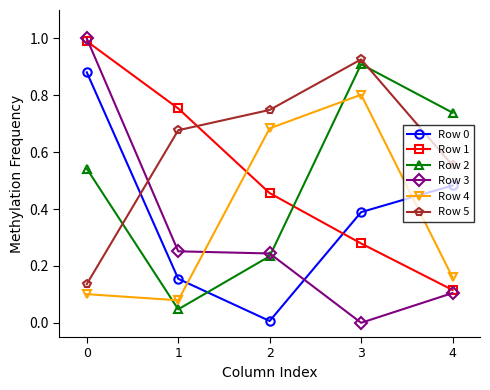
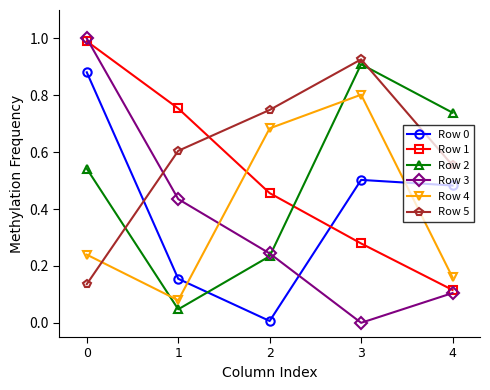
  {
    "Row 0": {
      "0": 0.88,
      "1": 0.15,
      "2": 0.01,
-     "3": 0.39
+     "3": 0.50
    },
    "Row 1": {
      "0": 0.99,
      "1": 0.75,
      "2": 0.46,
      "3": 0.28,
      "4": 0.12
    },
    "Row 2": {
      "0": 0.54,
      "1": 0.05,
      "2": 0.23,
      "3": 0.91,
      "4": 0.74
    },
    "Row 3": {
      "0": 1.00,
-     "1": 0.25,
+     "1": 0.44,
      "2": 0.24,
      "3": 0.00,
      "4": 0.10
    },
    "Row 4": {
-     "0": 0.10,
+     "0": 0.24,
      "1": 0.08,
      "2": 0.68,
      "3": 0.80,
      "4": 0.16
    },
    "Row 5": {
      "0": 0.14,
-     "1": 0.68,
+     "1": 0.60,
      "2": 0.75,
      "3": 0.93
    }
  }
